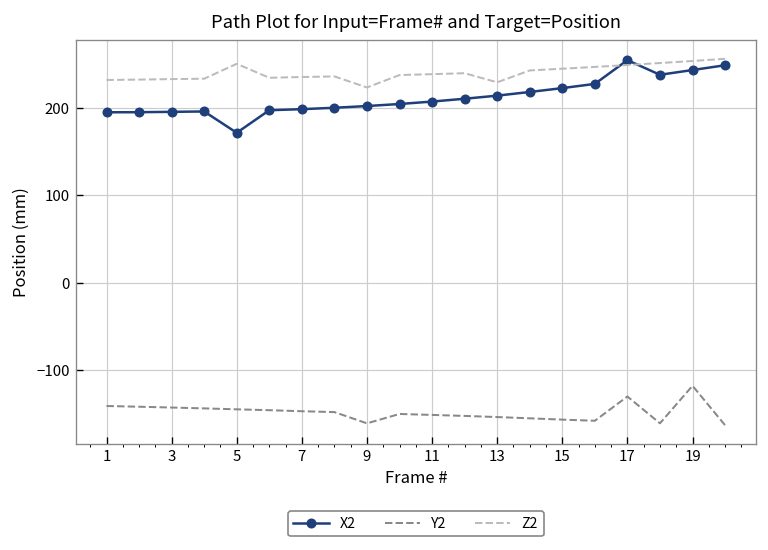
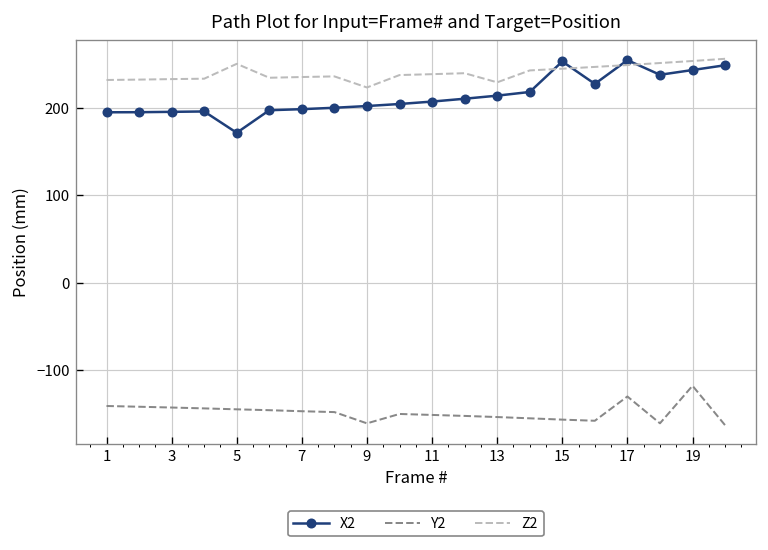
  {
    "X2": {
      "1": 190,
      "3": 200,
      "5": 170,
      "7": 200,
      "9": 200,
      "11": 210,
      "13": 210,
-     "15": 220,
+     "15": 250,
      "17": 250,
      "19": 240
    },
    "Y2": {
      "1": -140,
      "3": -140,
      "5": -140,
      "7": -150,
      "9": -160,
      "11": -150,
      "13": -150,
      "15": -160,
      "17": -130,
      "19": -120
    },
    "Z2": {
      "1": 230,
      "3": 230,
      "5": 250,
      "7": 240,
      "9": 220,
      "11": 240,
      "13": 230,
      "15": 240,
      "17": 250,
      "19": 250
    }
  }
